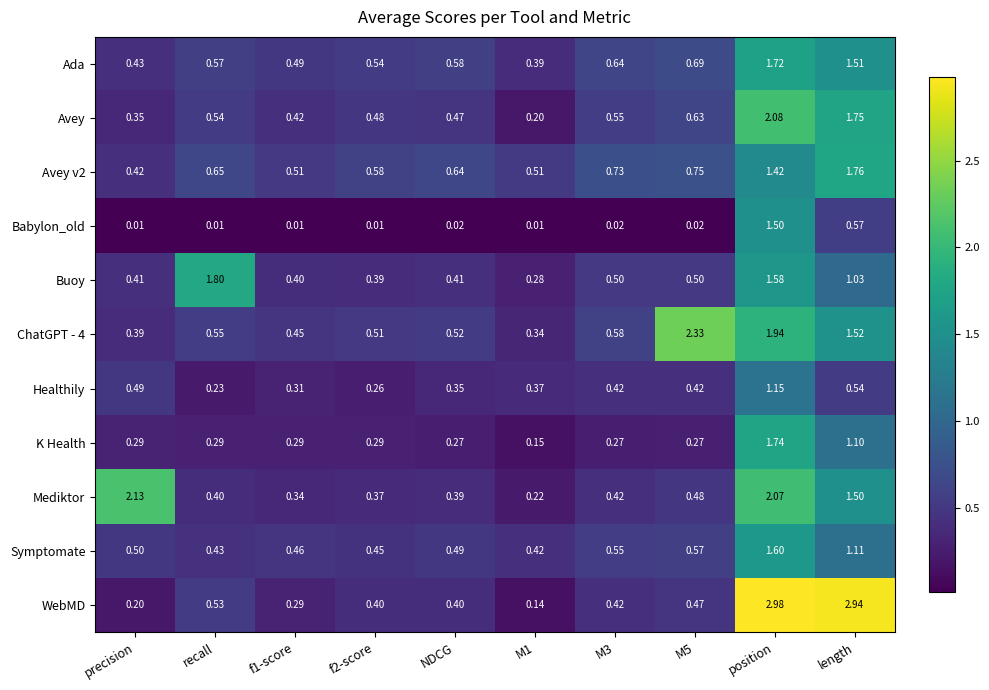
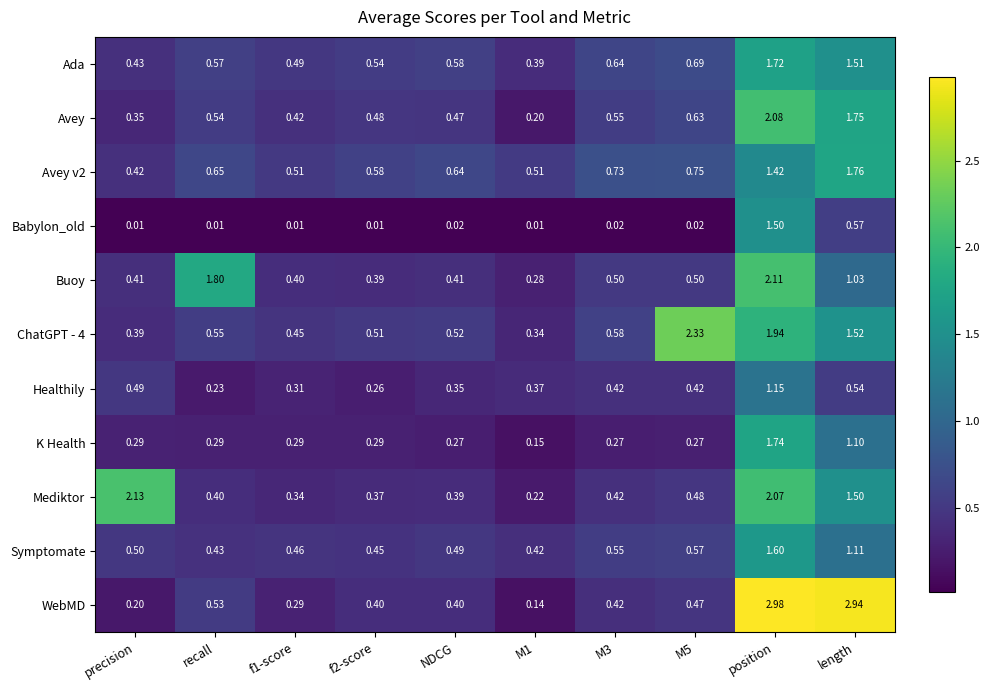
  {
    "Ada": {
      "precision": 0.43,
      "recall": 0.57,
      "f1-score": 0.49,
      "f2-score": 0.54,
      "NDCG": 0.58,
      "M1": 0.39,
      "M3": 0.64,
      "M5": 0.69,
      "position": 1.72,
      "length": 1.51
    },
    "Avey": {
      "precision": 0.35,
      "recall": 0.54,
      "f1-score": 0.42,
      "f2-score": 0.48,
      "NDCG": 0.47,
      "M1": 0.20,
      "M3": 0.55,
      "M5": 0.63,
      "position": 2.08,
      "length": 1.75
    },
    "Avey v2": {
      "precision": 0.42,
      "recall": 0.65,
      "f1-score": 0.51,
      "f2-score": 0.58,
      "NDCG": 0.64,
      "M1": 0.51,
      "M3": 0.73,
      "M5": 0.75,
      "position": 1.42,
      "length": 1.76
    },
    "Babylon_old": {
      "precision": 0.01,
      "recall": 0.01,
      "f1-score": 0.01,
      "f2-score": 0.01,
      "NDCG": 0.02,
      "M1": 0.01,
      "M3": 0.02,
      "M5": 0.02,
      "position": 1.50,
      "length": 0.57
    },
    "Buoy": {
      "precision": 0.41,
      "recall": 1.80,
      "f1-score": 0.40,
      "f2-score": 0.39,
      "NDCG": 0.41,
      "M1": 0.28,
      "M3": 0.50,
      "M5": 0.50,
-     "position": 1.58,
+     "position": 2.11,
      "length": 1.03
    },
    "ChatGPT - 4": {
      "precision": 0.39,
      "recall": 0.55,
      "f1-score": 0.45,
      "f2-score": 0.51,
      "NDCG": 0.52,
      "M1": 0.34,
      "M3": 0.58,
      "M5": 2.33,
      "position": 1.94,
      "length": 1.52
    },
    "Healthily": {
      "precision": 0.49,
      "recall": 0.23,
      "f1-score": 0.31,
      "f2-score": 0.26,
      "NDCG": 0.35,
      "M1": 0.37,
      "M3": 0.42,
      "M5": 0.42,
      "position": 1.15,
      "length": 0.54
    },
    "K Health": {
      "precision": 0.29,
      "recall": 0.29,
      "f1-score": 0.29,
      "f2-score": 0.29,
      "NDCG": 0.27,
      "M1": 0.15,
      "M3": 0.27,
      "M5": 0.27,
      "position": 1.74,
      "length": 1.10
    },
    "Mediktor": {
      "precision": 2.13,
      "recall": 0.40,
      "f1-score": 0.34,
      "f2-score": 0.37,
      "NDCG": 0.39,
      "M1": 0.22,
      "M3": 0.42,
      "M5": 0.48,
      "position": 2.07,
      "length": 1.50
    },
    "Symptomate": {
      "precision": 0.50,
      "recall": 0.43,
      "f1-score": 0.46,
      "f2-score": 0.45,
      "NDCG": 0.49,
      "M1": 0.42,
      "M3": 0.55,
      "M5": 0.57,
      "position": 1.60,
      "length": 1.11
    },
    "WebMD": {
      "precision": 0.20,
      "recall": 0.53,
      "f1-score": 0.29,
      "f2-score": 0.40,
      "NDCG": 0.40,
      "M1": 0.14,
      "M3": 0.42,
      "M5": 0.47,
      "position": 2.98,
      "length": 2.94
    }
  }
